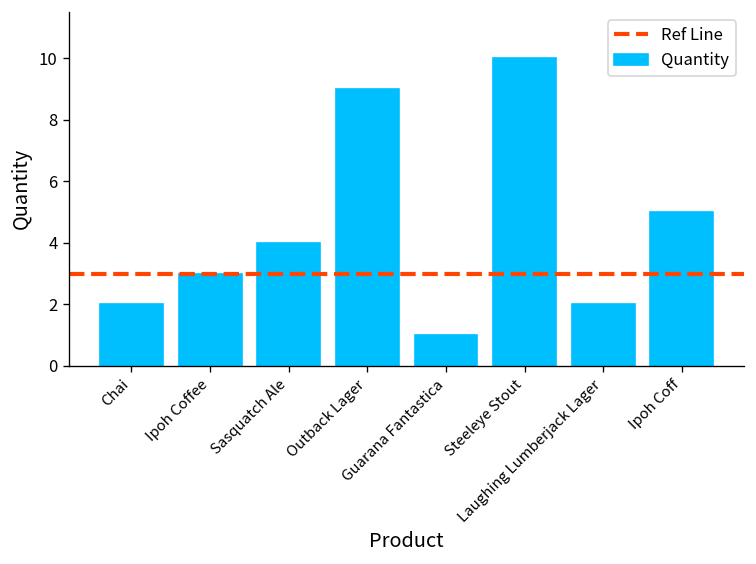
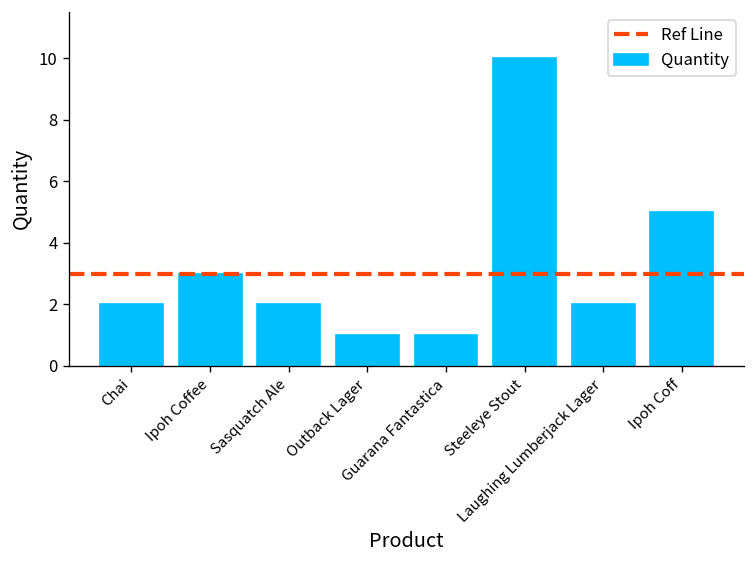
  {
    "Chai": 2,
    "Ipoh Coffee": 3,
-   "Sasquatch Ale": 4,
-   "Outback Lager": 9,
+   "Sasquatch Ale": 2,
+   "Outback Lager": 1,
    "Guarana Fantastica": 1,
    "Steeleye Stout": 10,
    "Laughing Lumberjack Lager": 2,
    "Ipoh Coff": 5
  }
